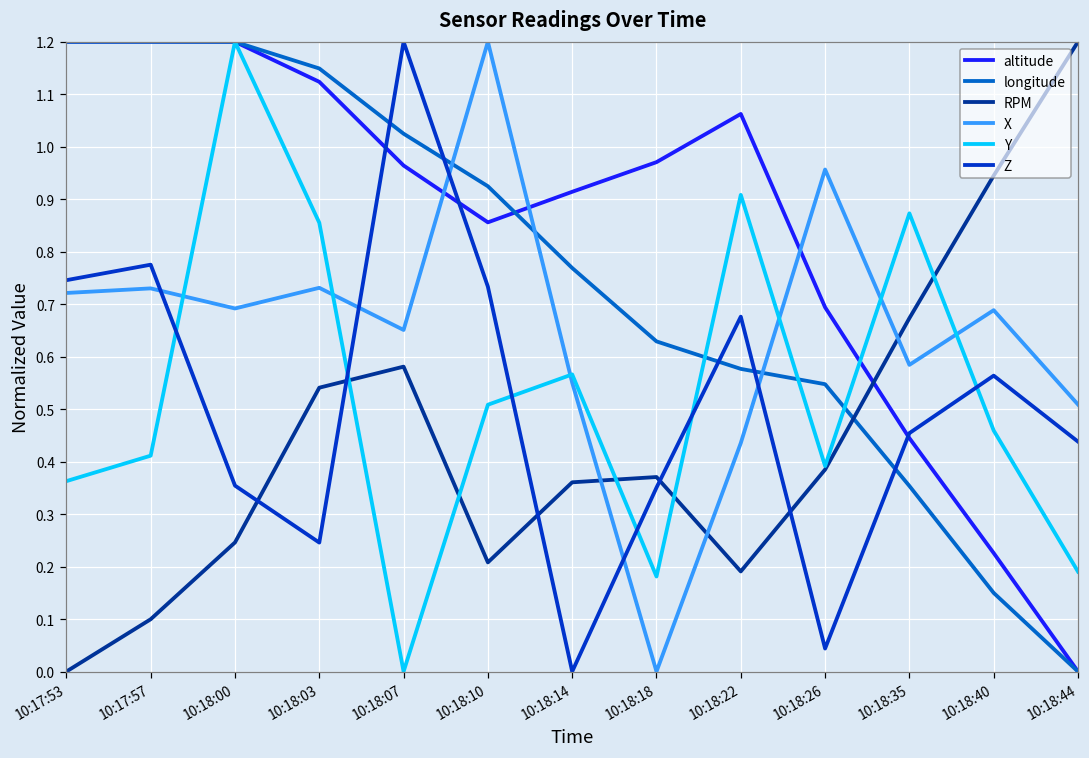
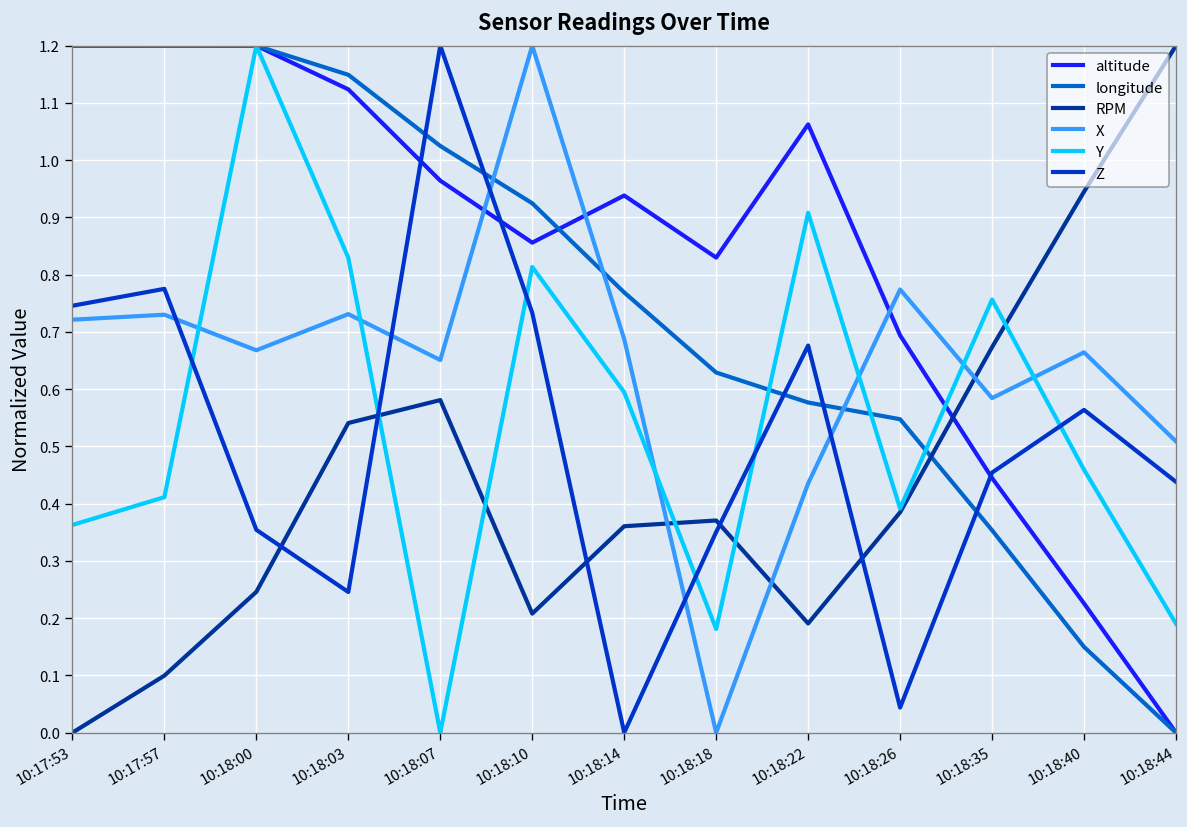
  {
    "altitude": {
      "10:18:03": 1.12,
      "10:18:07": 0.96,
      "10:18:10": 0.86,
-     "10:18:14": 0.91,
-     "10:18:18": 0.97,
+     "10:18:14": 0.94,
+     "10:18:18": 0.83,
      "10:18:22": 1.06,
      "10:18:26": 0.69,
      "10:18:35": 0.44,
      "10:18:40": 0.23
    },
    "X": {
      "10:17:53": 0.72,
      "10:17:57": 0.73,
-     "10:18:00": 0.69,
+     "10:18:00": 0.67,
      "10:18:03": 0.73,
      "10:18:07": 0.65,
      "10:18:10": 1.20,
-     "10:18:14": 0.55,
+     "10:18:14": 0.69,
      "10:18:18": 0.00,
      "10:18:22": 0.44,
-     "10:18:26": 0.96,
+     "10:18:26": 0.77,
      "10:18:35": 0.58,
-     "10:18:40": 0.69,
+     "10:18:40": 0.66,
      "10:18:44": 0.51
    },
    "Y": {
      "10:17:53": 0.36,
      "10:17:57": 0.41,
-     "10:18:03": 0.86,
+     "10:18:03": 0.83,
      "10:18:07": 0.00,
-     "10:18:10": 0.51,
-     "10:18:14": 0.57,
+     "10:18:10": 0.81,
+     "10:18:14": 0.59,
      "10:18:18": 0.18,
      "10:18:22": 0.91,
      "10:18:26": 0.39,
-     "10:18:35": 0.87,
+     "10:18:35": 0.76,
      "10:18:40": 0.46,
      "10:18:44": 0.19
    }
  }
